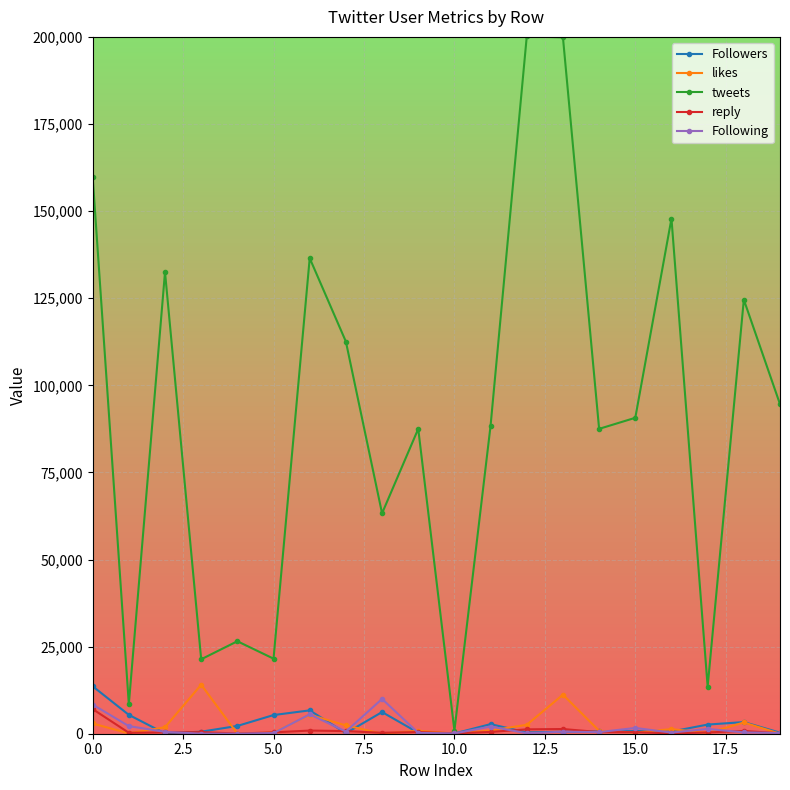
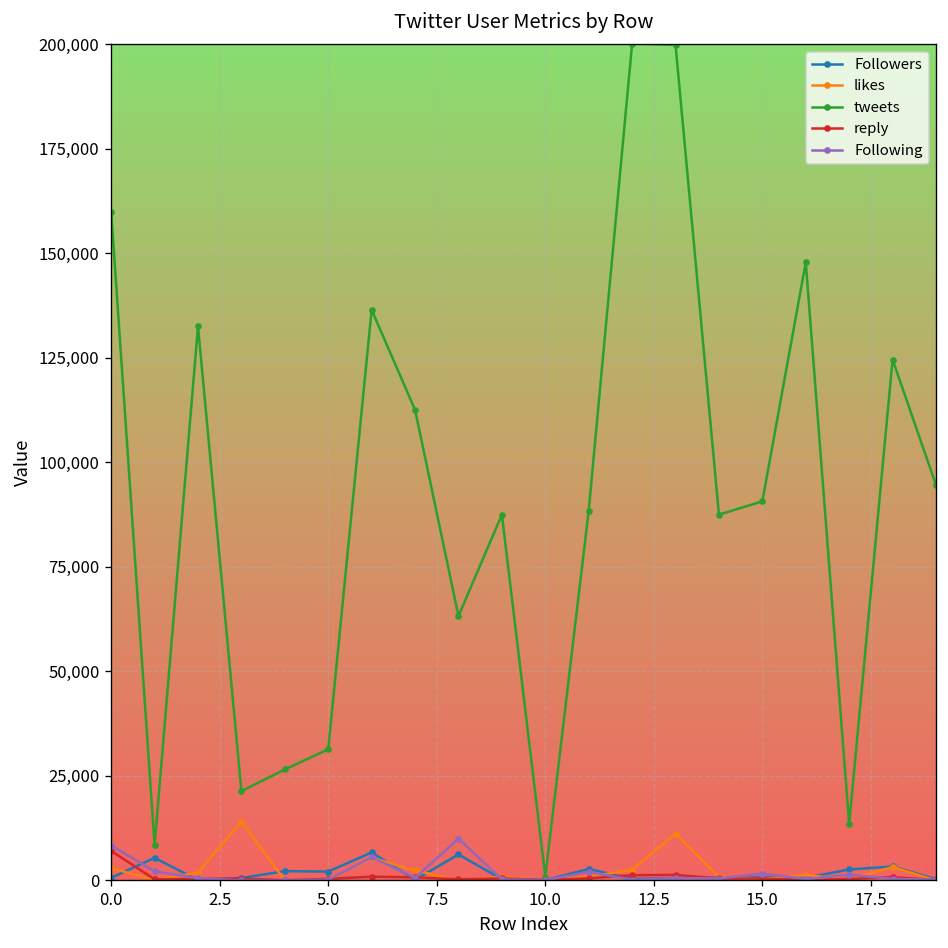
  {
    "Followers": {
-     "0.0": "14,000",
-     "5.0": "5,000"
+     "0.0": "1,000",
+     "5.0": "2,000"
    },
    "likes": {
      "0.0": "3,000"
    },
    "tweets": {
      "0.0": "160,000",
-     "5.0": "22,000",
+     "5.0": "31,000",
      "10.0": "1,000",
      "15.0": "91,000"
    },
    "reply": {
      "0.0": "7,000"
    },
    "Following": {
      "0.0": "8,000",
      "15.0": "2,000"
    }
  }
